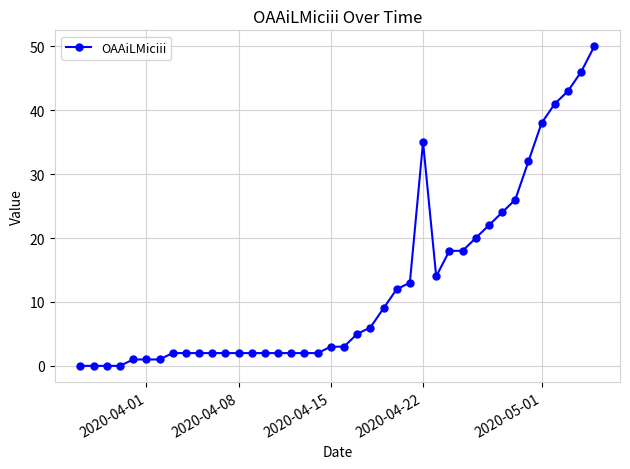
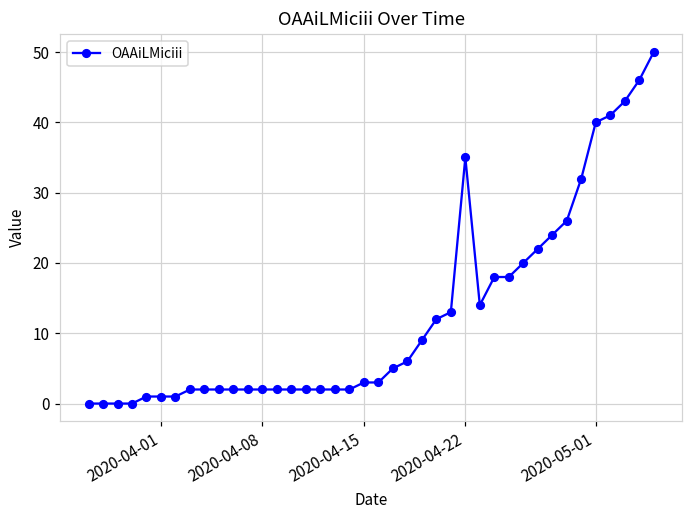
  {
    "2020-04-01": 1,
    "2020-04-08": 2,
    "2020-04-15": 3,
    "2020-04-22": 35,
-   "2020-05-01": 38
+   "2020-05-01": 40
  }
